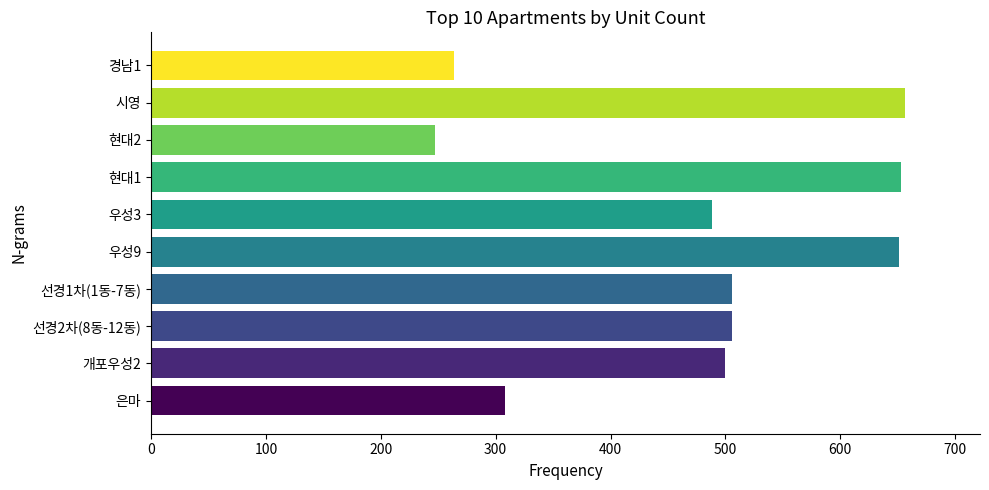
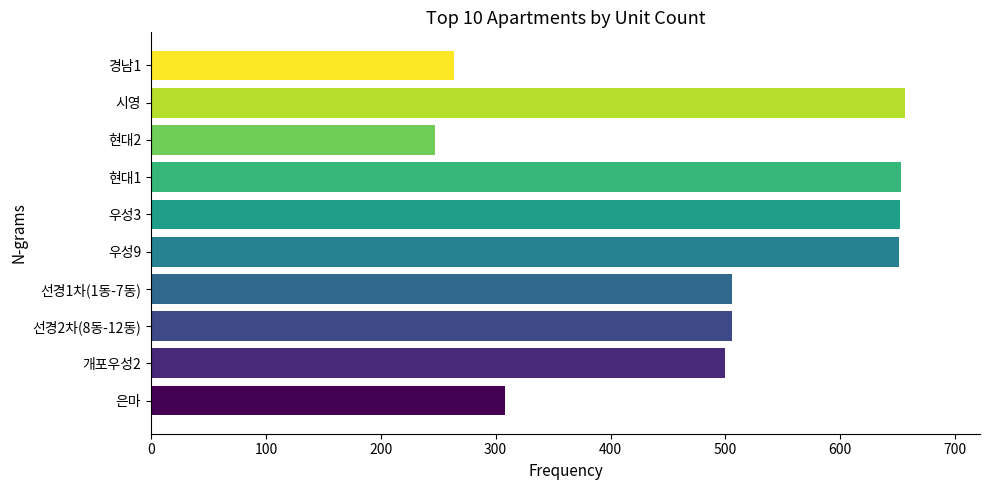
  {
    "경남1": 264,
    "시영": 656,
    "현대2": 247,
    "현대1": 653,
-   "우성3": 488,
+   "우성3": 652,
    "우성9": 651,
    "선경1차(1동-7동)": 506,
    "선경2차(8동-12동)": 506,
    "개포우성2": 500,
    "은마": 308
  }
